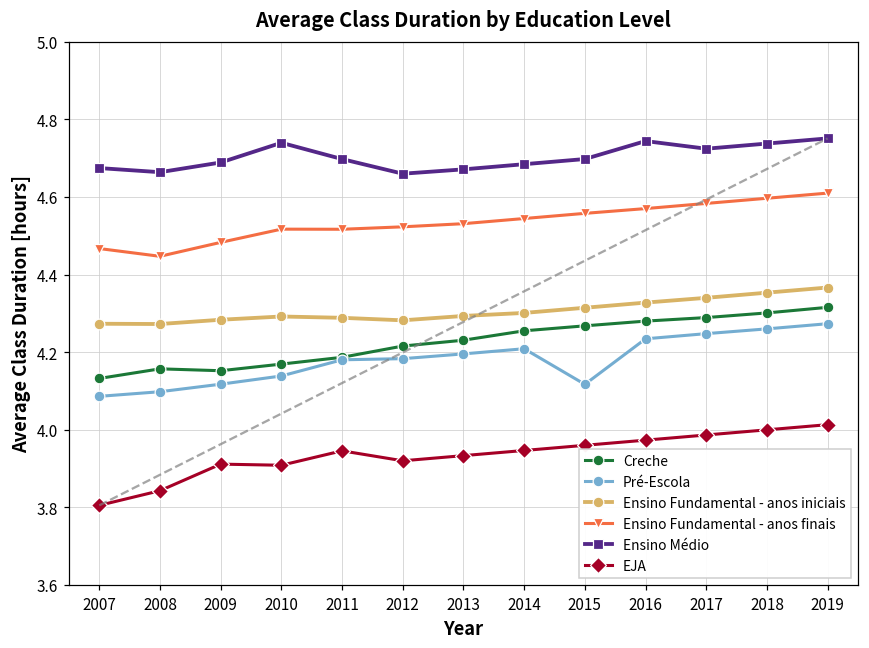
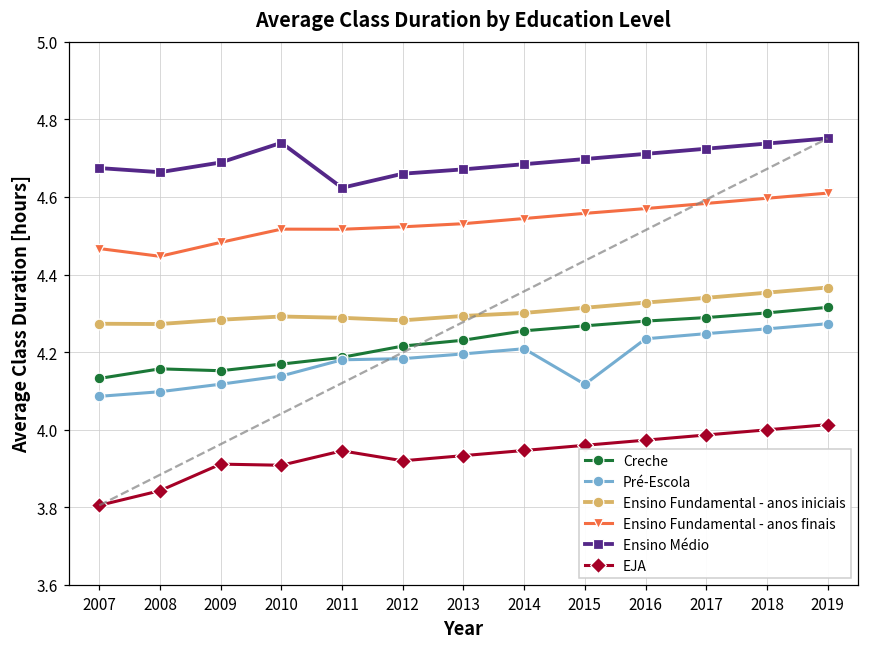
  {
    "Creche": {
      "2007": 4.13,
      "2008": 4.16,
      "2009": 4.15,
      "2010": 4.17,
      "2012": 4.22,
      "2013": 4.23,
      "2014": 4.26,
      "2015": 4.27,
      "2016": 4.28,
      "2017": 4.29,
      "2018": 4.30,
      "2019": 4.32
    },
    "Pré-Escola": {
      "2007": 4.09,
      "2008": 4.10,
      "2009": 4.12,
      "2010": 4.14,
      "2012": 4.18,
      "2013": 4.20,
      "2014": 4.21,
      "2015": 4.12,
      "2016": 4.23,
      "2017": 4.25,
      "2018": 4.26,
      "2019": 4.27
    },
    "Ensino Fundamental - anos iniciais": {
      "2007": 4.27,
      "2008": 4.27,
      "2009": 4.28,
      "2010": 4.29,
      "2011": 4.29,
      "2012": 4.28,
      "2013": 4.29,
      "2014": 4.30,
      "2015": 4.31,
      "2016": 4.33,
      "2017": 4.34,
      "2018": 4.35,
      "2019": 4.37
    },
    "Ensino Fundamental - anos finais": {
      "2007": 4.47,
      "2008": 4.45,
      "2009": 4.48,
      "2010": 4.52,
      "2011": 4.52,
      "2012": 4.52,
      "2013": 4.53,
      "2014": 4.54,
      "2015": 4.56,
      "2016": 4.57,
      "2017": 4.58,
      "2018": 4.60,
      "2019": 4.61
    },
    "Ensino Médio": {
      "2007": 4.67,
      "2008": 4.66,
      "2009": 4.69,
      "2010": 4.74,
-     "2011": 4.70,
+     "2011": 4.62,
      "2012": 4.66,
      "2013": 4.67,
      "2014": 4.68,
      "2015": 4.70,
-     "2016": 4.74,
+     "2016": 4.71,
      "2017": 4.72,
      "2018": 4.74
    },
    "EJA": {
      "2008": 3.84,
      "2009": 3.91,
      "2010": 3.91,
      "2011": 3.95,
      "2012": 3.92,
      "2013": 3.93,
      "2014": 3.95,
      "2015": 3.96,
      "2016": 3.97,
      "2017": 3.99,
      "2018": 4.00,
      "2019": 4.01
    }
  }
